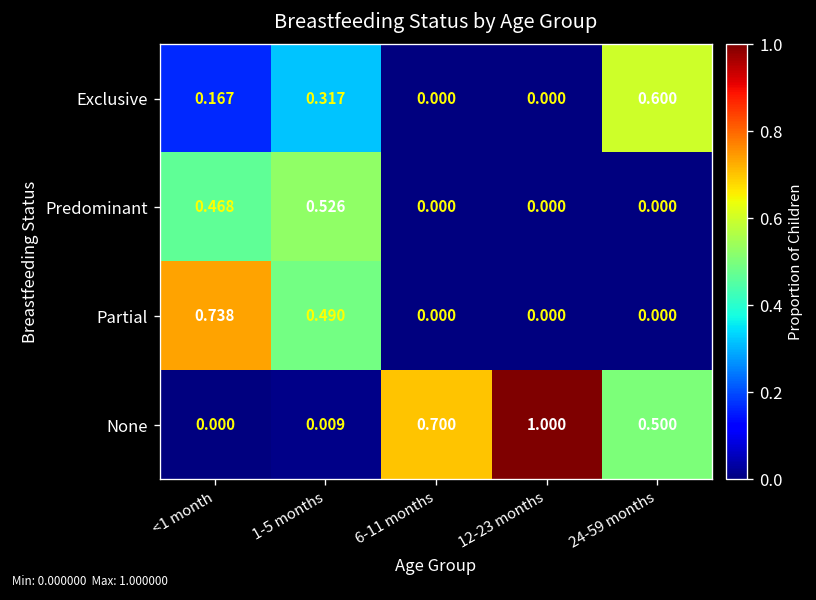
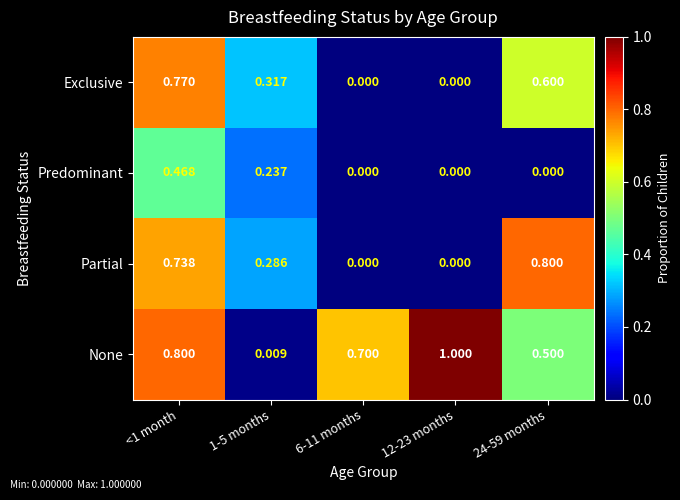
  {
    "Exclusive": {
-     "<1 month": 0.167,
+     "<1 month": 0.770,
      "1-5 months": 0.317,
      "6-11 months": 0.000,
      "12-23 months": 0.000,
      "24-59 months": 0.600
    },
    "Predominant": {
      "<1 month": 0.468,
-     "1-5 months": 0.526,
+     "1-5 months": 0.237,
      "6-11 months": 0.000,
      "12-23 months": 0.000,
      "24-59 months": 0.000
    },
    "Partial": {
      "<1 month": 0.738,
-     "1-5 months": 0.490,
+     "1-5 months": 0.286,
      "6-11 months": 0.000,
      "12-23 months": 0.000,
-     "24-59 months": 0.000
+     "24-59 months": 0.800
    },
    "None": {
-     "<1 month": 0.000,
+     "<1 month": 0.800,
      "1-5 months": 0.009,
      "6-11 months": 0.700,
      "12-23 months": 1.000,
      "24-59 months": 0.500
    }
  }
